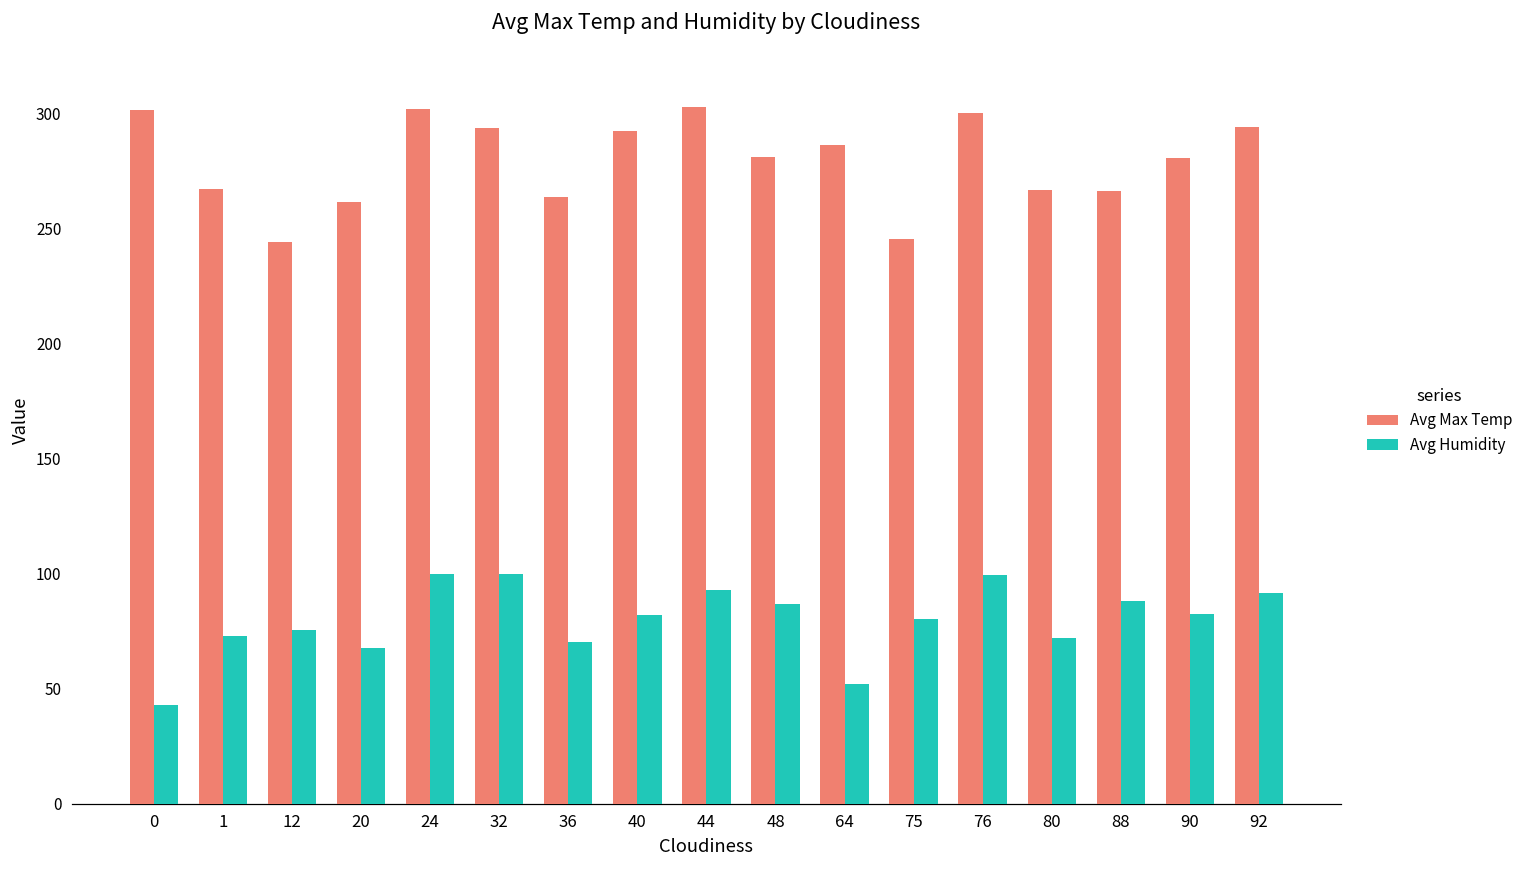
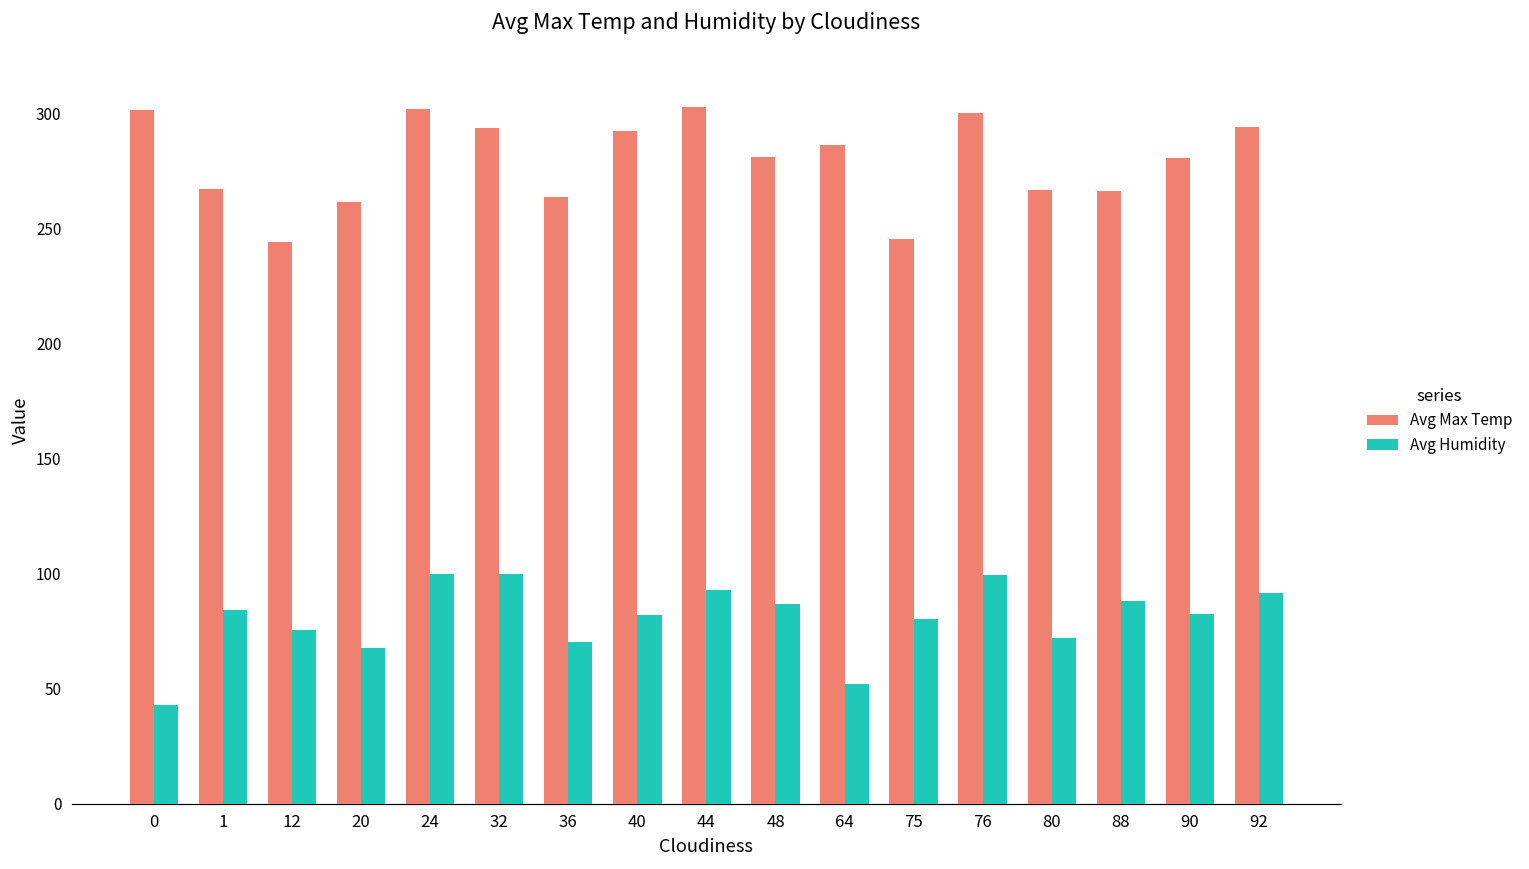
  {
    "Avg Max Temp": {
      "0": 302,
      "1": 267,
      "12": 244,
      "20": 262,
      "24": 302,
      "32": 294,
      "36": 264,
      "40": 292,
      "44": 303,
      "48": 281,
      "64": 286,
      "75": 245,
      "76": 300,
      "80": 267,
      "88": 266,
      "90": 280,
      "92": 294
    },
    "Avg Humidity": {
      "0": 43,
-     "1": 73,
+     "1": 84,
      "12": 76,
      "20": 68,
      "24": 100,
      "32": 100,
      "36": 70,
      "40": 82,
      "44": 93,
      "48": 87,
      "64": 52,
      "75": 80,
      "76": 99,
      "80": 72,
      "88": 88,
      "90": 83,
      "92": 92
    }
  }
